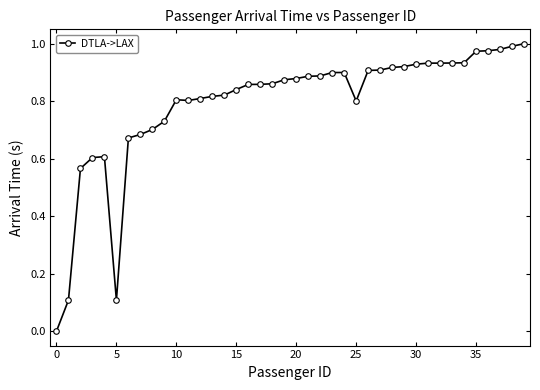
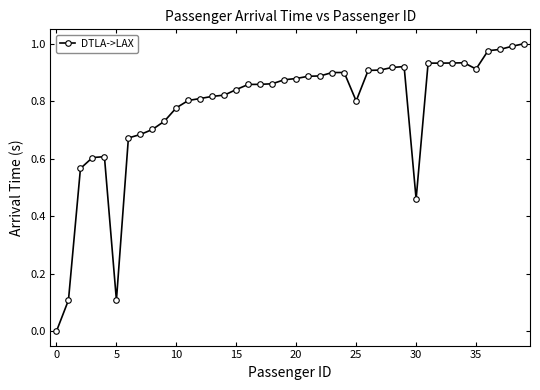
  {
    "0": 0.00,
    "5": 0.11,
-   "10": 0.81,
+   "10": 0.78,
    "15": 0.84,
    "20": 0.88,
    "25": 0.80,
-   "30": 0.93,
-   "35": 0.97
+   "30": 0.46,
+   "35": 0.91
  }
